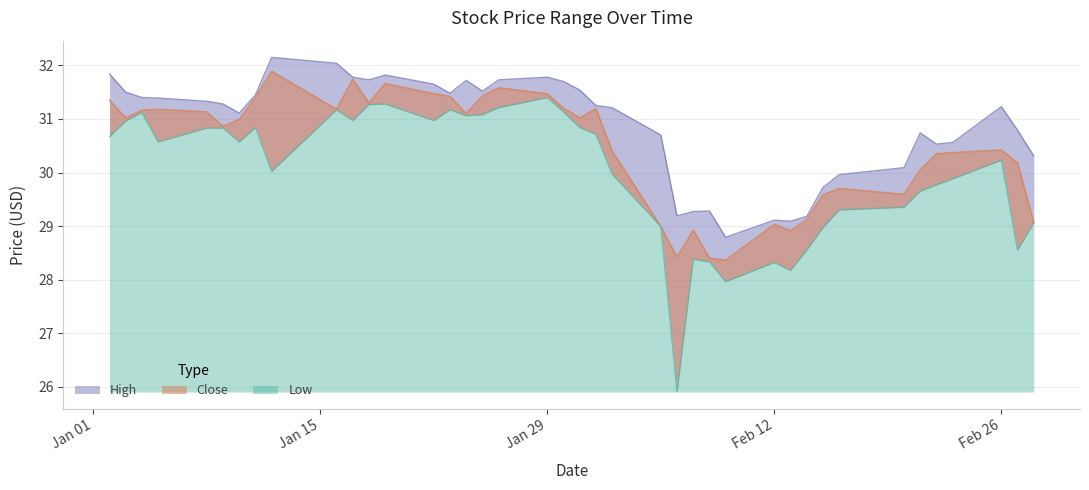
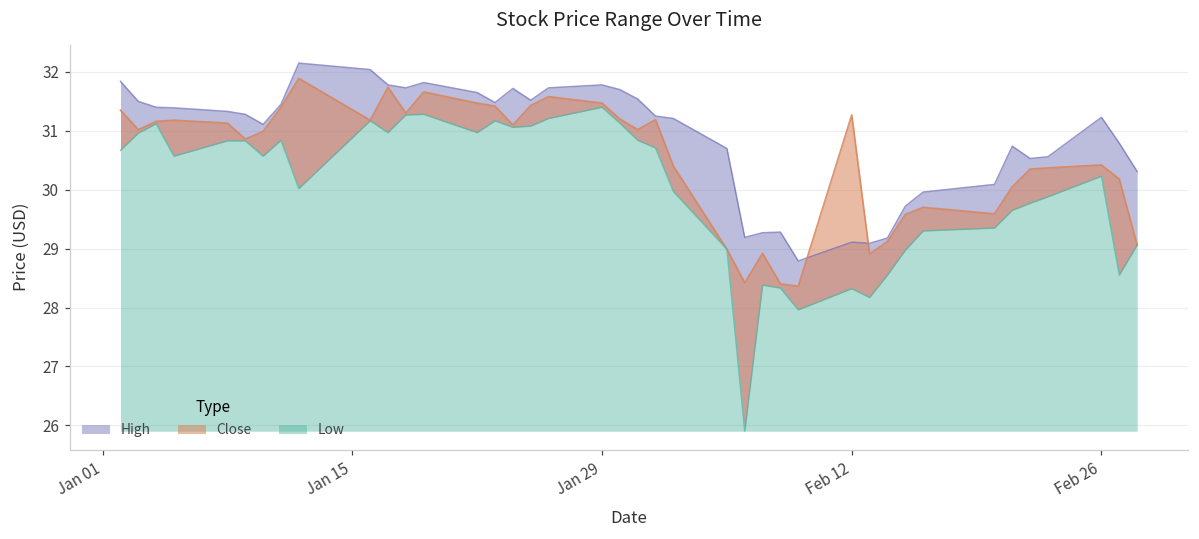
  {
    "Close": {
      "Jan 29": 31.5,
-     "Feb 12": 29.0,
+     "Feb 12": 31.3,
      "Feb 26": 30.4
    }
  }
